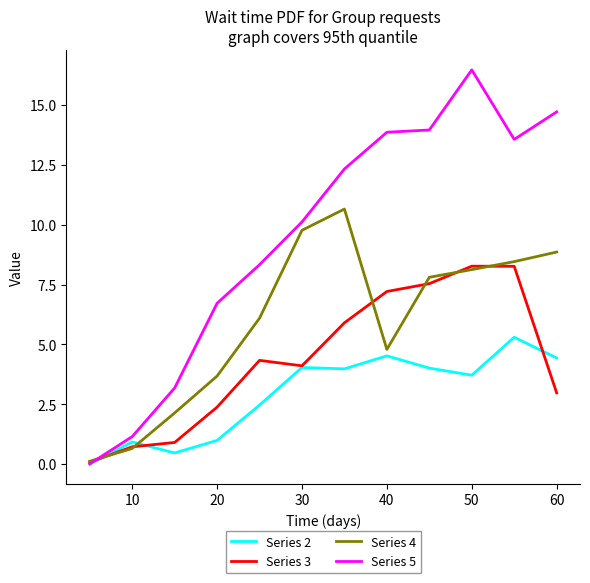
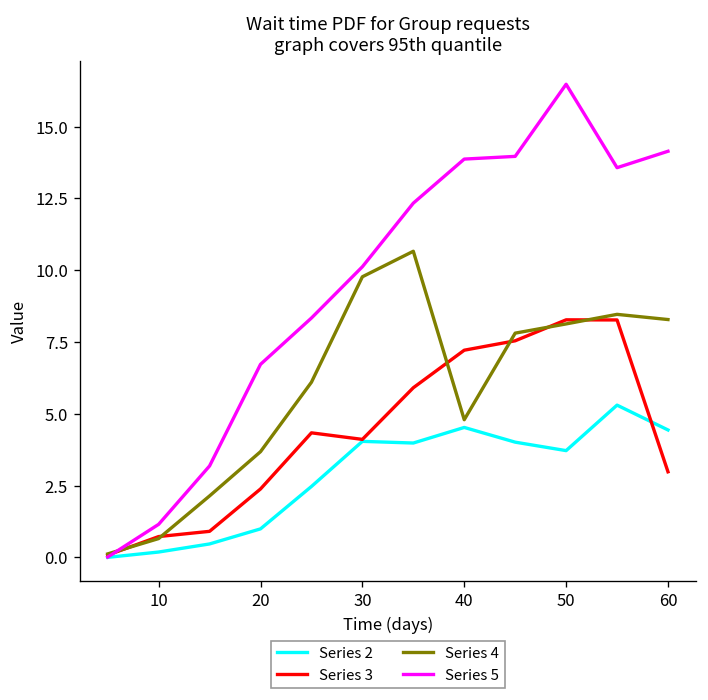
  {
    "Series 2": {
-     "10": 0.9,
+     "10": 0.2,
      "20": 1.0,
      "40": 4.5,
      "50": 3.7,
      "60": 4.4
    },
    "Series 3": {
      "20": 2.4,
      "40": 7.2,
      "50": 8.3,
      "60": 3.0
    },
    "Series 4": {
      "20": 3.7,
      "30": 9.8,
      "40": 4.8,
      "50": 8.1,
-     "60": 8.9
+     "60": 8.3
    },
    "Series 5": {
      "10": 1.1,
      "20": 6.7,
      "30": 10.1,
      "40": 13.9,
      "50": 16.5,
-     "60": 14.7
+     "60": 14.1
    }
  }
